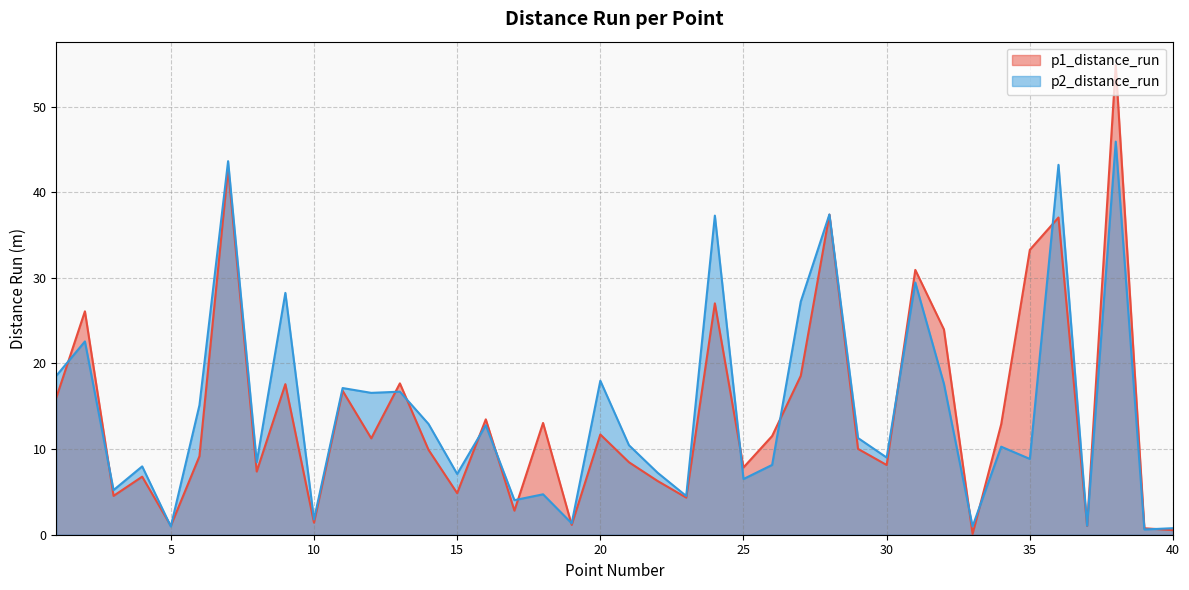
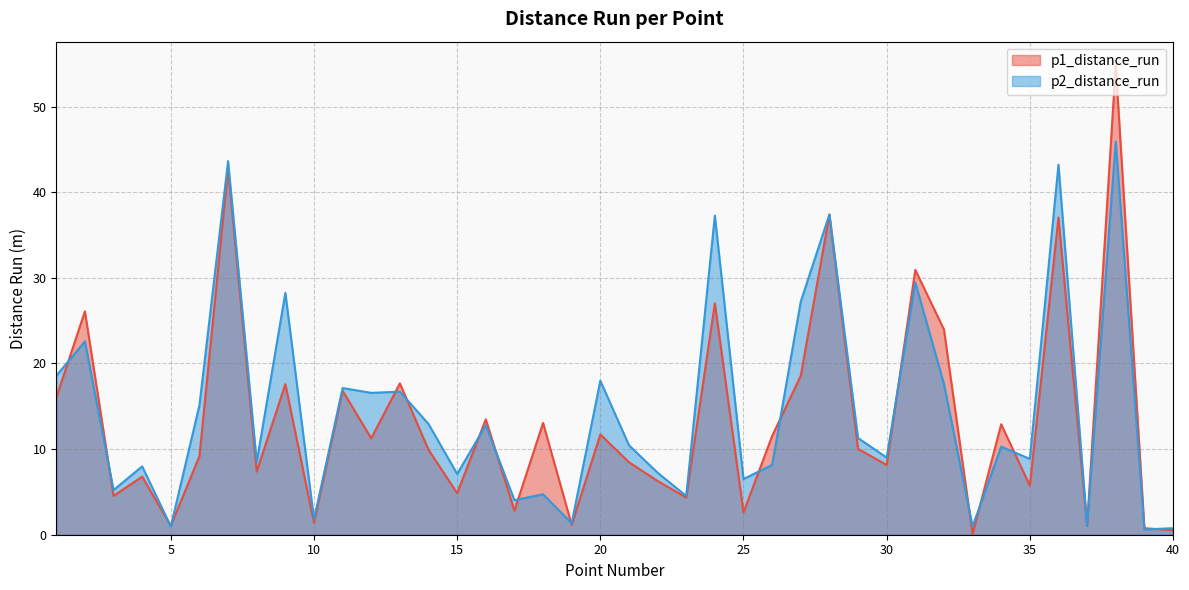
  {
    "p1_distance_run": {
      "10": 1,
      "15": 5,
      "20": 12,
-     "25": 8,
+     "25": 3,
      "30": 8,
-     "35": 33
+     "35": 6
    },
    "p2_distance_run": {
      "10": 2,
      "15": 7,
      "20": 18,
      "25": 7,
      "30": 9,
      "35": 9
    }
  }
